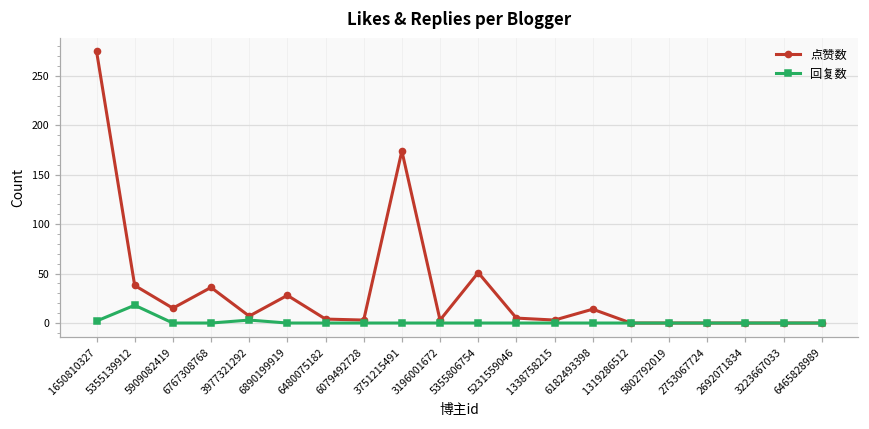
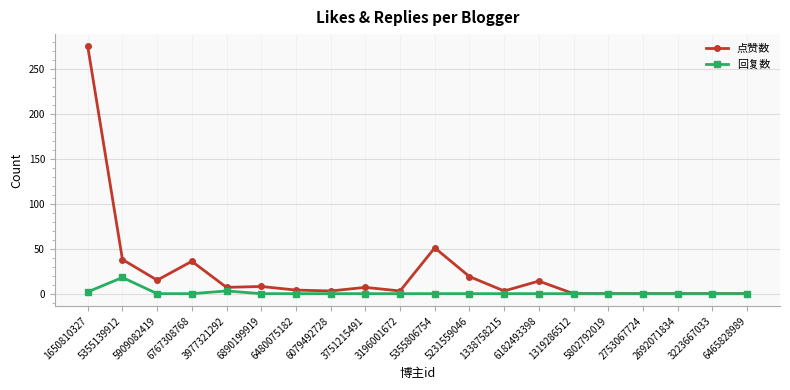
  {
    "点赞数": {
      "1650810327": 280,
      "5355139912": 40,
      "5909082419": 20,
      "6767308768": 40,
      "3977321292": 10,
-     "6890199919": 30,
+     "6890199919": 10,
      "6480075182": 0,
      "6079492728": 0,
-     "3751215491": 170,
+     "3751215491": 10,
      "3196001672": 0,
      "5355806754": 50,
-     "5231559046": 10,
+     "5231559046": 20,
      "1338758215": 0,
      "6182493398": 10
    },
    "回复数": {
      "1650810327": 0,
      "5355139912": 20,
      "5909082419": 0,
      "6767308768": 0,
      "3977321292": 0,
      "6890199919": 0,
      "6480075182": 0,
      "6079492728": 0,
      "3751215491": 0,
      "3196001672": 0,
      "5355806754": 0,
      "5231559046": 0,
      "1338758215": 0,
      "6182493398": 0
    }
  }
